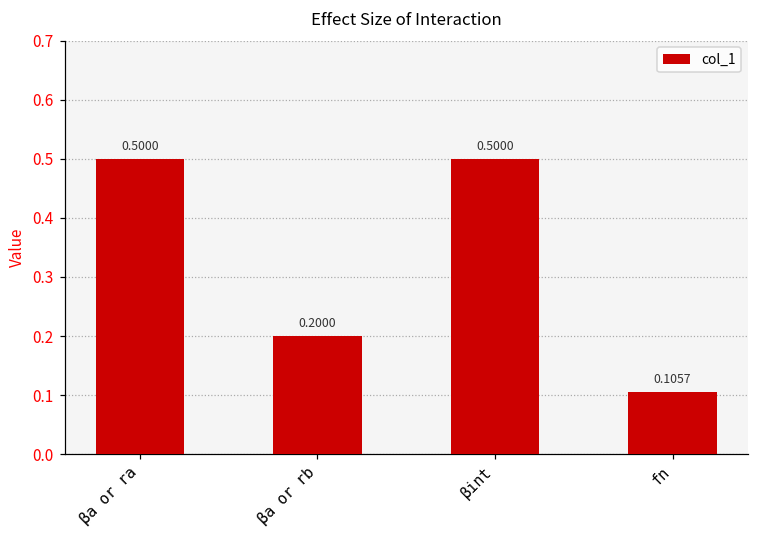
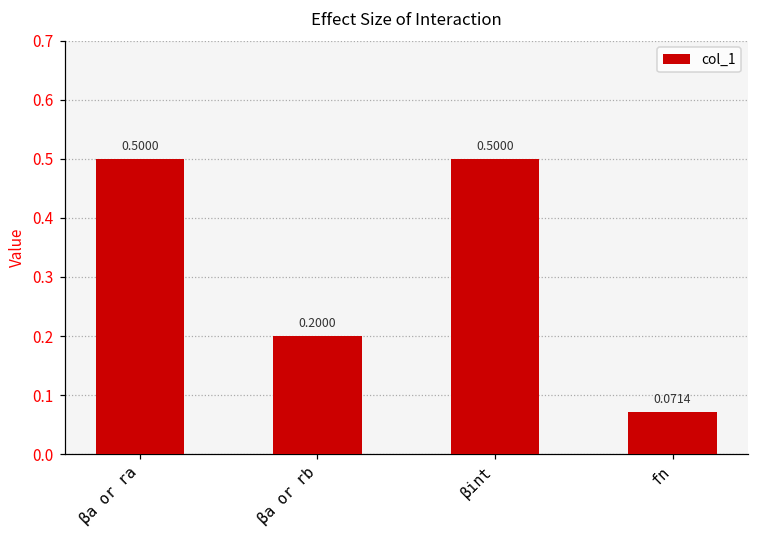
  {
    "βa or ra": 0.5000,
    "βa or rb": 0.2000,
    "βint": 0.5000,
-   "fn": 0.1057
+   "fn": 0.0714
  }
